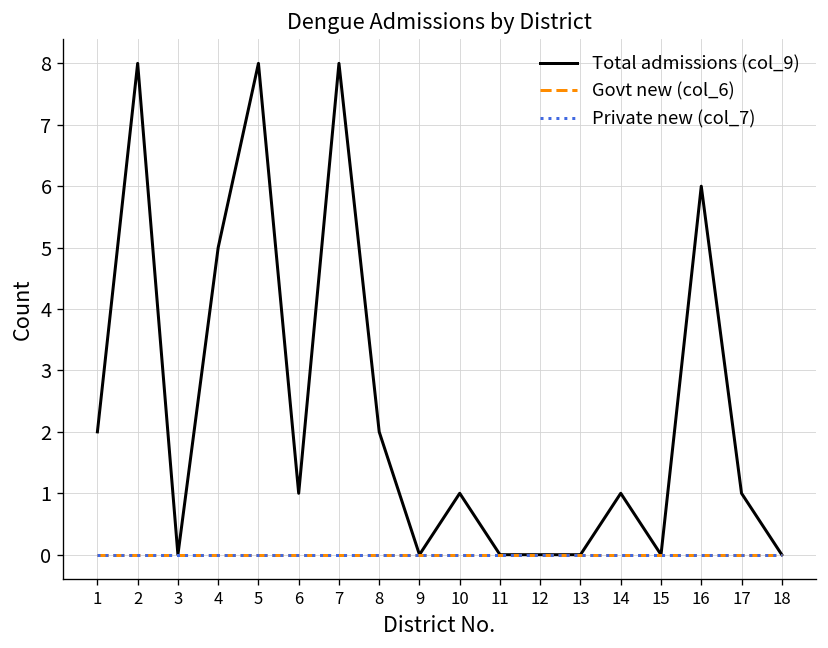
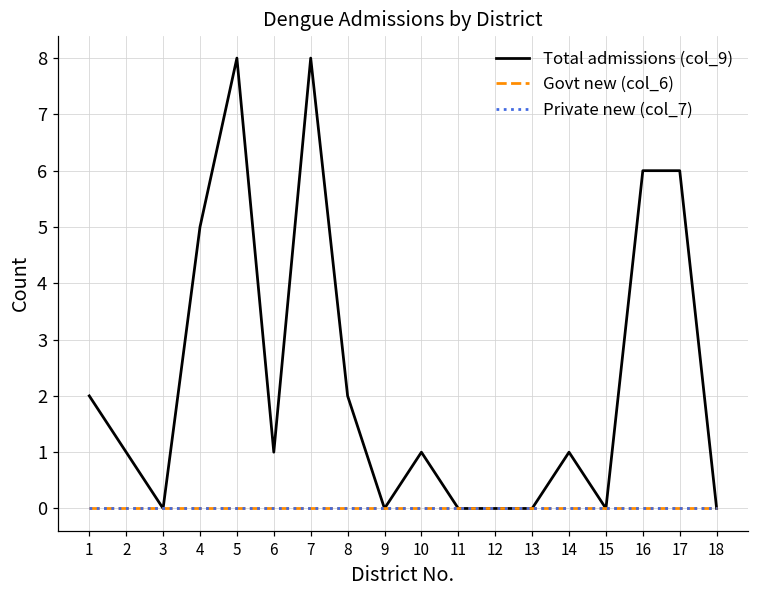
  {
    "Total admissions (col_9)": {
      "1": 2,
-     "2": 8,
+     "2": 1,
      "4": 5,
      "5": 8,
      "6": 1,
      "7": 8,
      "8": 2,
      "10": 1,
      "14": 1,
      "16": 6,
-     "17": 1
+     "17": 6
    },
    "Private new (col_7)": {
      "1": 0,
      "2": 0,
      "4": 0,
      "5": 0,
      "6": 0,
      "7": 0,
      "8": 0,
      "10": 0,
      "14": 0,
      "16": 0,
      "17": 0
    }
  }
